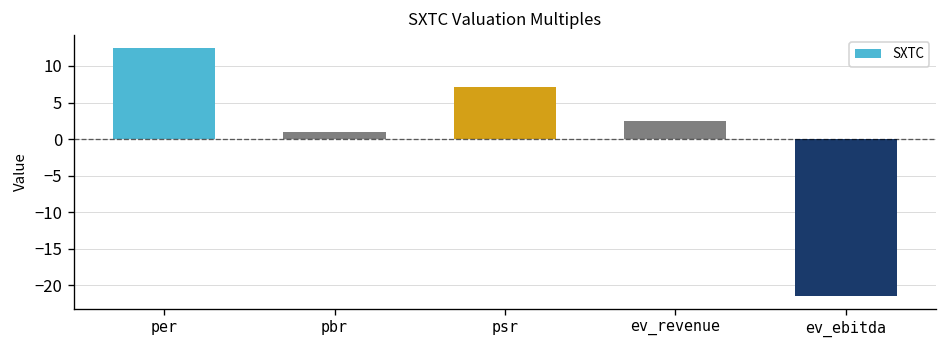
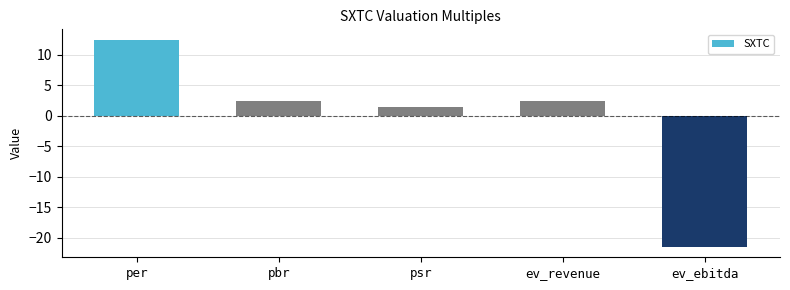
  {
    "per": 13,
-   "pbr": 1,
-   "psr": 7,
+   "pbr": 2,
+   "psr": 1,
    "ev_revenue": 2,
    "ev_ebitda": -22
  }
